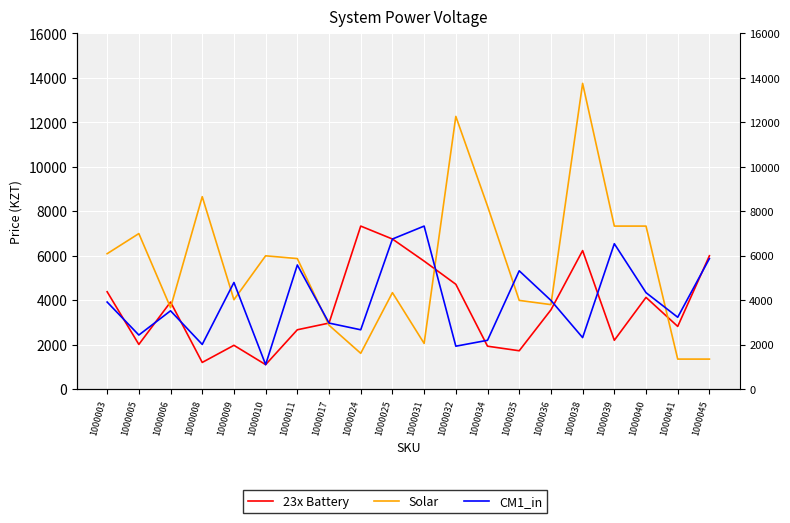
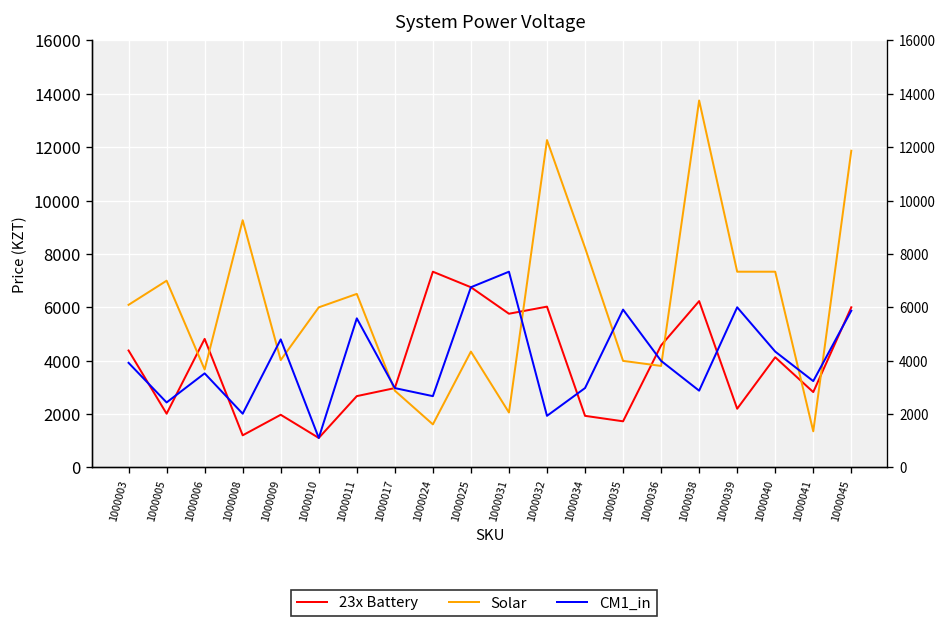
  {
    "23x Battery": {
      "1000003": 4400,
      "1000005": 2000,
-     "1000006": 3900,
+     "1000006": 4800,
      "1000008": 1200,
      "1000009": 2000,
      "1000011": 2700,
      "1000024": 7300,
      "1000031": 5800,
-     "1000032": 4700,
+     "1000032": 6000,
      "1000034": 1900,
      "1000035": 1700,
-     "1000036": 3600,
+     "1000036": 4600,
      "1000038": 6200,
      "1000039": 2200,
      "1000040": 4100,
      "1000041": 2800,
      "1000045": 6000
    },
    "Solar": {
      "1000003": 6100,
      "1000005": 7000,
      "1000006": 3700,
-     "1000008": 8700,
+     "1000008": 9300,
      "1000009": 4000,
      "1000010": 6000,
-     "1000011": 5900,
+     "1000011": 6500,
      "1000024": 1600,
      "1000025": 4300,
      "1000031": 2100,
      "1000032": 12300,
      "1000034": 8200,
      "1000035": 4000,
      "1000036": 3800,
      "1000038": 13800,
      "1000039": 7300,
      "1000040": 7300,
      "1000041": 1400,
-     "1000045": 1400
+     "1000045": 11900
    },
    "CM1_in": {
      "1000003": 3900,
      "1000005": 2400,
      "1000006": 3500,
      "1000008": 2000,
      "1000009": 4800,
      "1000011": 5600,
      "1000024": 2700,
      "1000031": 7300,
      "1000032": 1900,
-     "1000034": 2200,
-     "1000035": 5300,
+     "1000034": 3000,
+     "1000035": 5900,
      "1000036": 4000,
-     "1000038": 2300,
-     "1000039": 6500,
+     "1000038": 2900,
+     "1000039": 6000,
      "1000040": 4300,
      "1000041": 3200,
      "1000045": 5900
    }
  }
